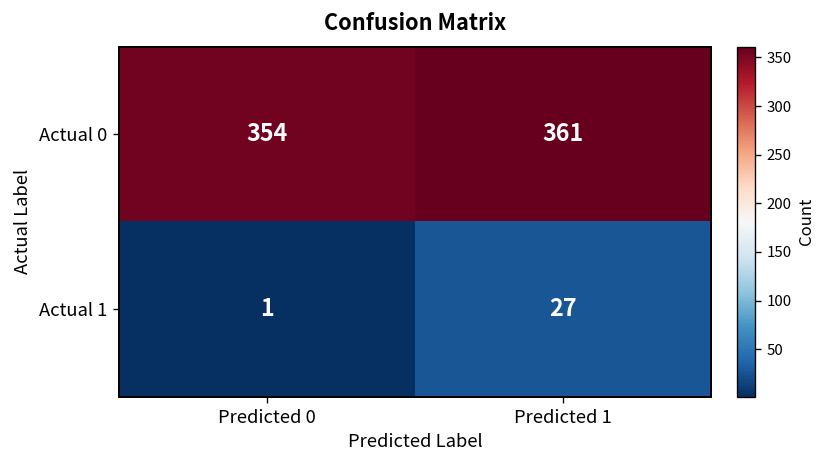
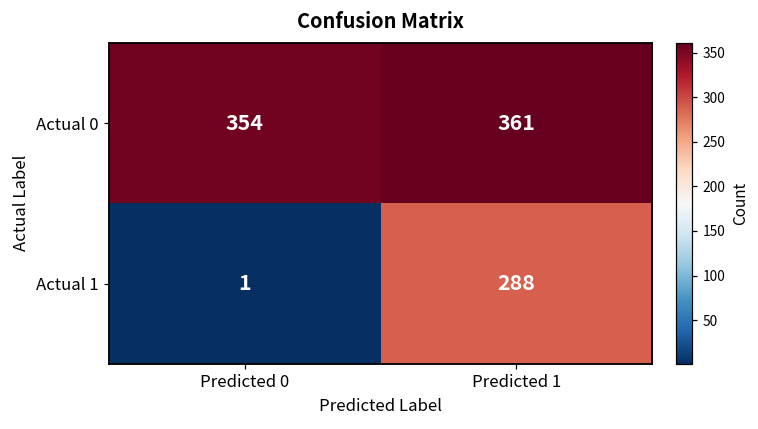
  {
    "Actual 0": {
      "Predicted 0": 354,
      "Predicted 1": 361
    },
    "Actual 1": {
      "Predicted 0": 1,
-     "Predicted 1": 27
+     "Predicted 1": 288
    }
  }
